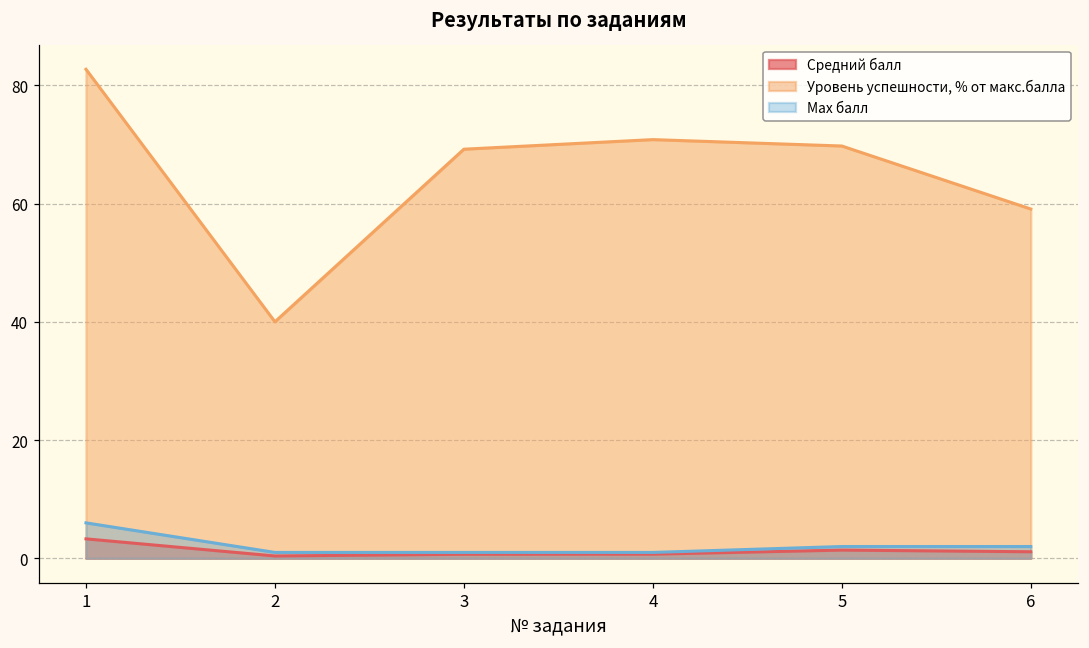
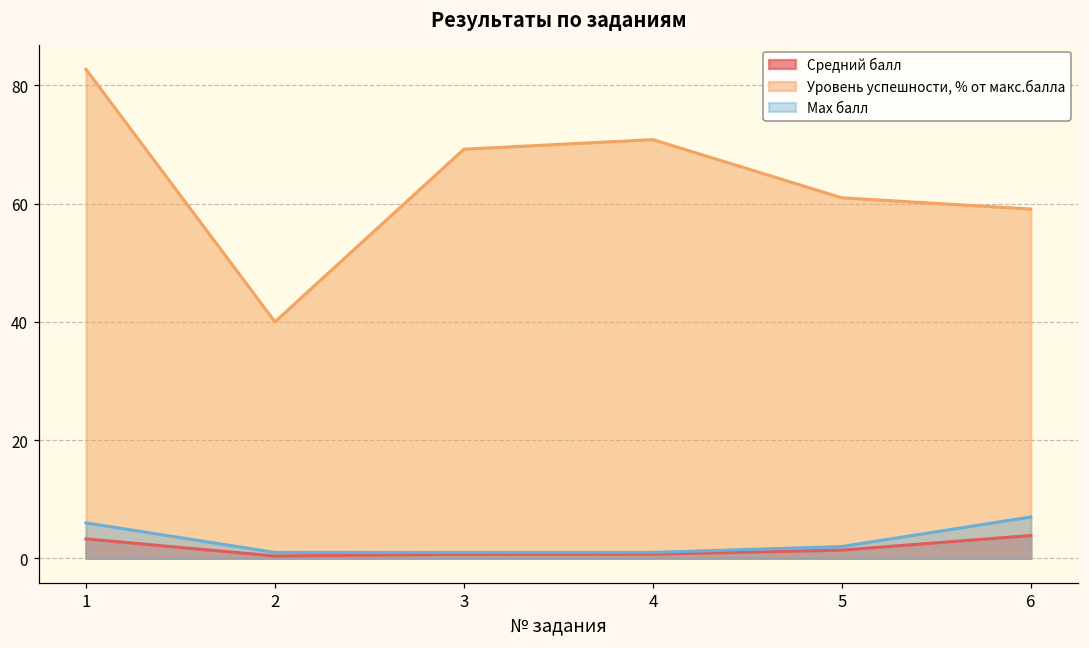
  {
    "Средний балл": {
      "1": 3,
      "2": 0,
      "5": 1,
-     "6": 1
+     "6": 4
    },
    "Уровень успешности, % от макс.балла": {
      "1": 83,
      "2": 40,
      "3": 69,
      "4": 71,
-     "5": 70,
+     "5": 61,
      "6": 59
    },
    "Max балл": {
      "1": 6,
      "2": 1,
      "5": 2,
-     "6": 2
+     "6": 7
    }
  }
